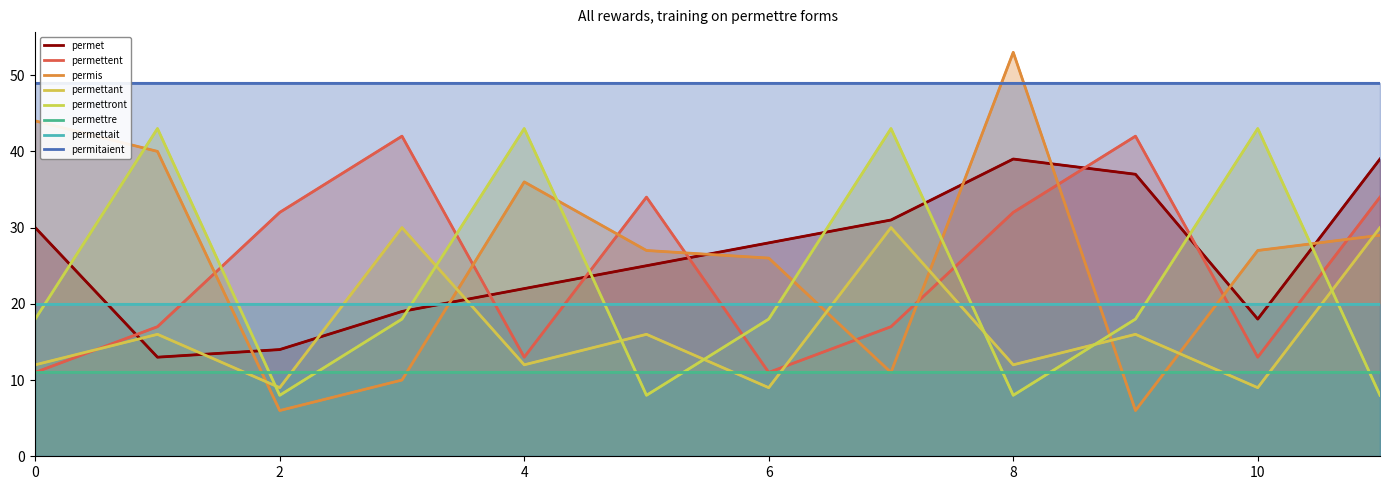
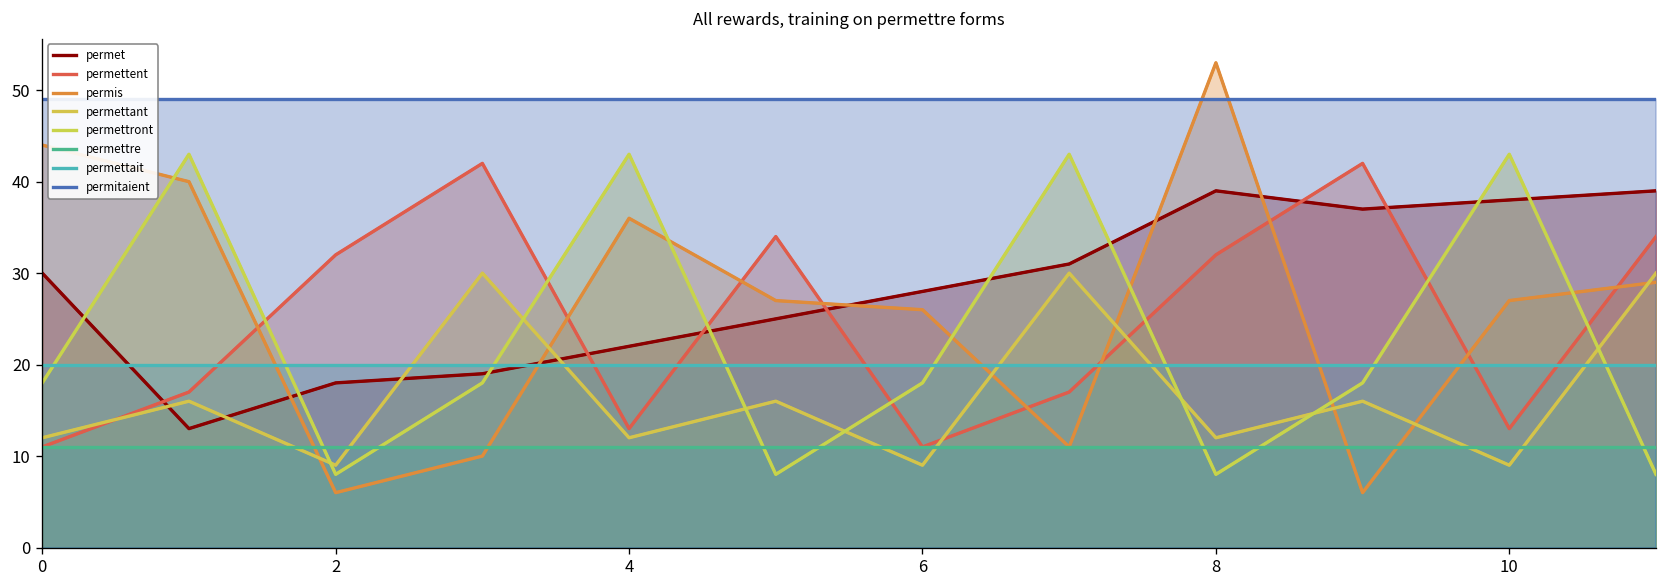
  {
    "permet": {
      "0": 30,
-     "2": 14,
+     "2": 18,
      "4": 22,
      "6": 28,
      "8": 39,
-     "10": 18
+     "10": 38
    }
  }
